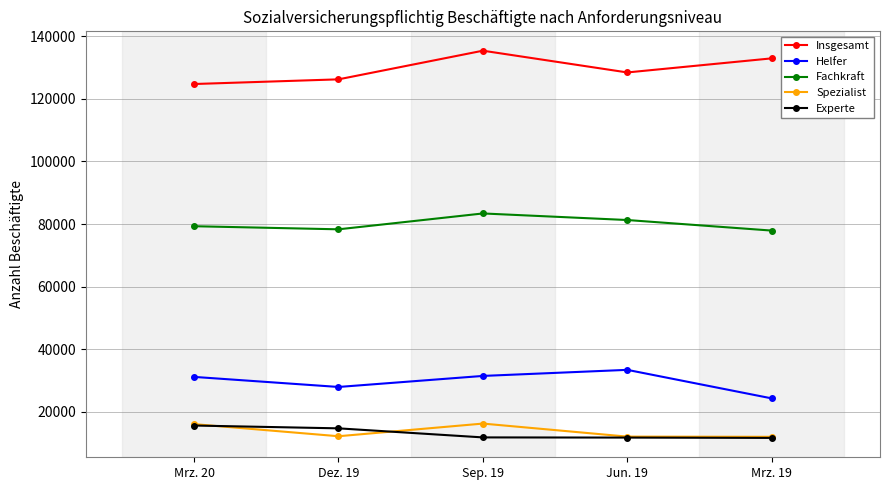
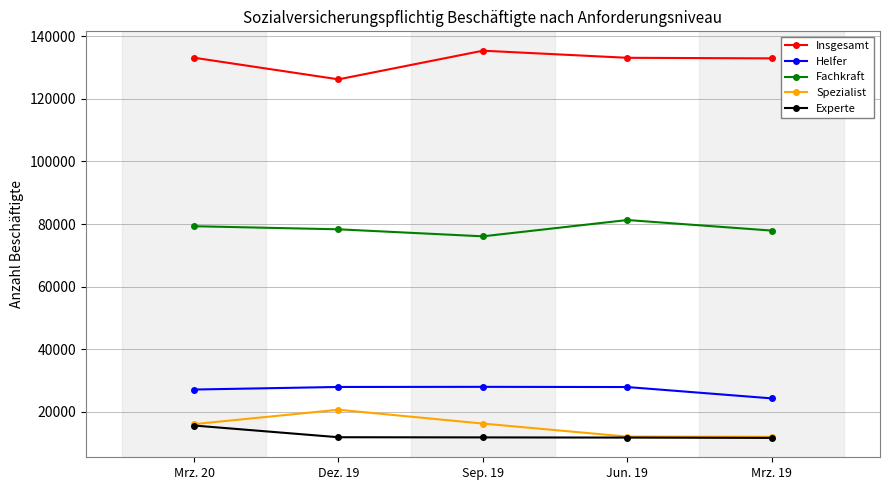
  {
    "Insgesamt": {
-     "Mrz. 20": 125000,
+     "Mrz. 20": 133000,
      "Dez. 19": 126000,
      "Sep. 19": 135000,
-     "Jun. 19": 128000,
+     "Jun. 19": 133000,
      "Mrz. 19": 133000
    },
    "Helfer": {
-     "Mrz. 20": 31000,
+     "Mrz. 20": 27000,
      "Dez. 19": 28000,
-     "Sep. 19": 31000,
-     "Jun. 19": 33000,
+     "Sep. 19": 28000,
+     "Jun. 19": 28000,
      "Mrz. 19": 24000
    },
    "Fachkraft": {
      "Mrz. 20": 79000,
      "Dez. 19": 78000,
-     "Sep. 19": 83000,
+     "Sep. 19": 76000,
      "Jun. 19": 81000,
      "Mrz. 19": 78000
    },
    "Spezialist": {
-     "Dez. 19": 12000,
+     "Dez. 19": 21000,
      "Sep. 19": 16000
    },
    "Experte": {
-     "Dez. 19": 15000,
+     "Dez. 19": 12000,
      "Sep. 19": 12000
    }
  }
